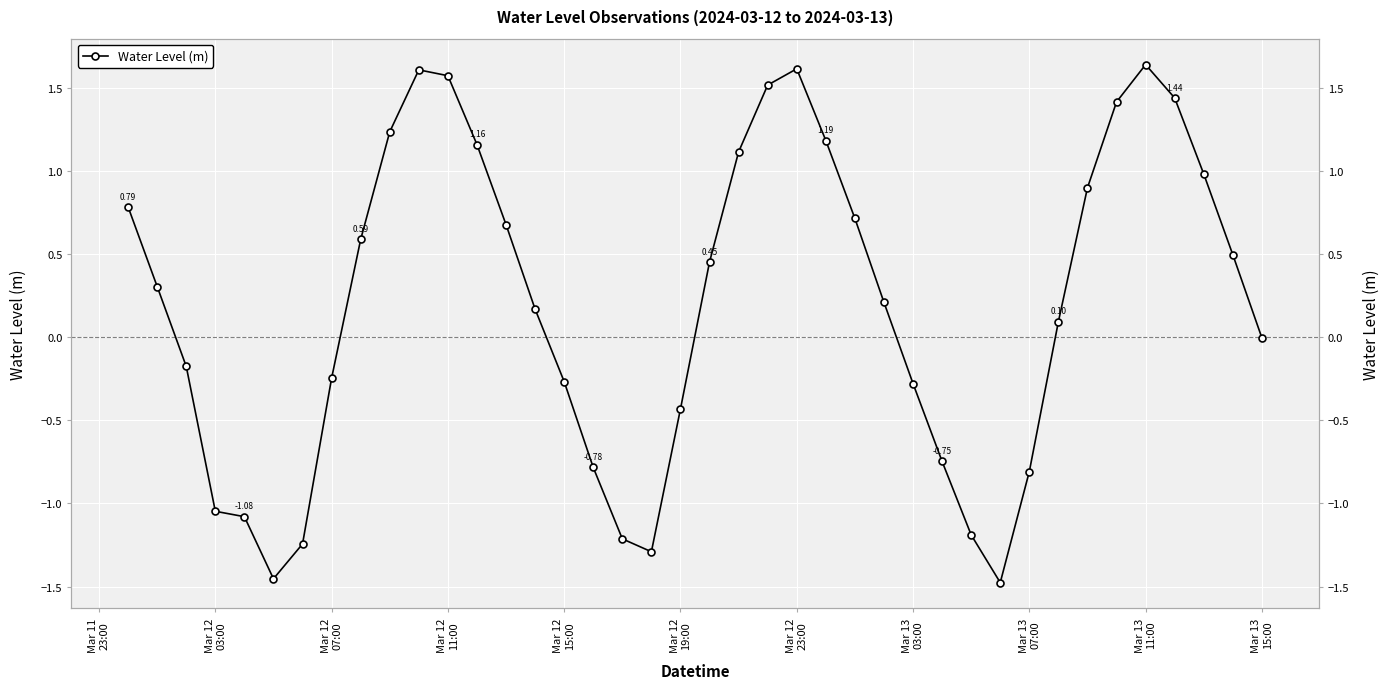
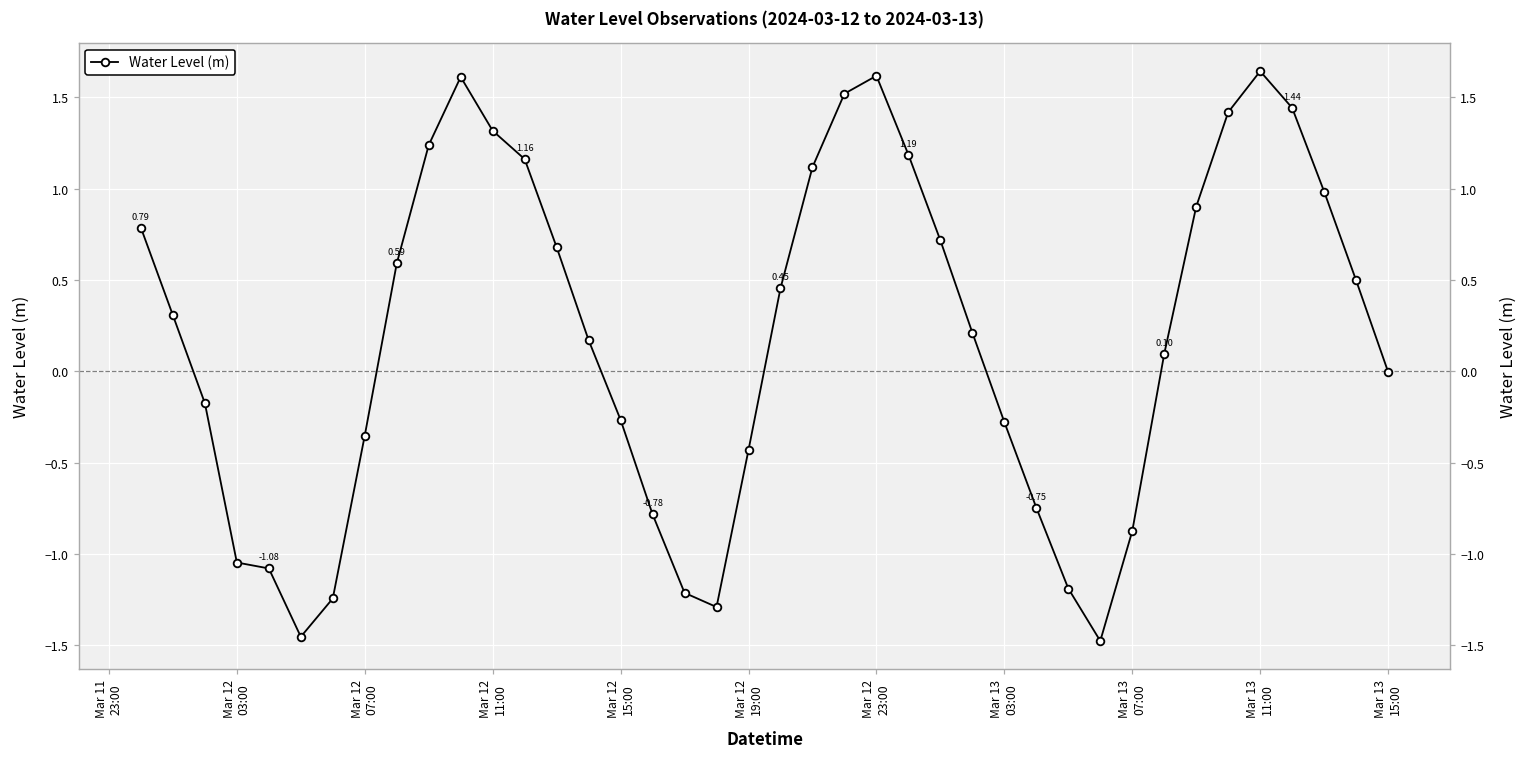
  {
    "Mar 12 03:00": -1.05,
-   "Mar 12 07:00": -0.25,
-   "Mar 12 11:00": 1.58,
+   "Mar 12 07:00": -0.35,
+   "Mar 12 11:00": 1.32,
    "Mar 12 15:00": -0.27,
    "Mar 12 19:00": -0.43,
    "Mar 12 23:00": 1.62,
    "Mar 13 03:00": -0.28,
-   "Mar 13 07:00": -0.81,
+   "Mar 13 07:00": -0.88,
    "Mar 13 11:00": 1.64,
    "Mar 13 15:00": 0.00
  }
